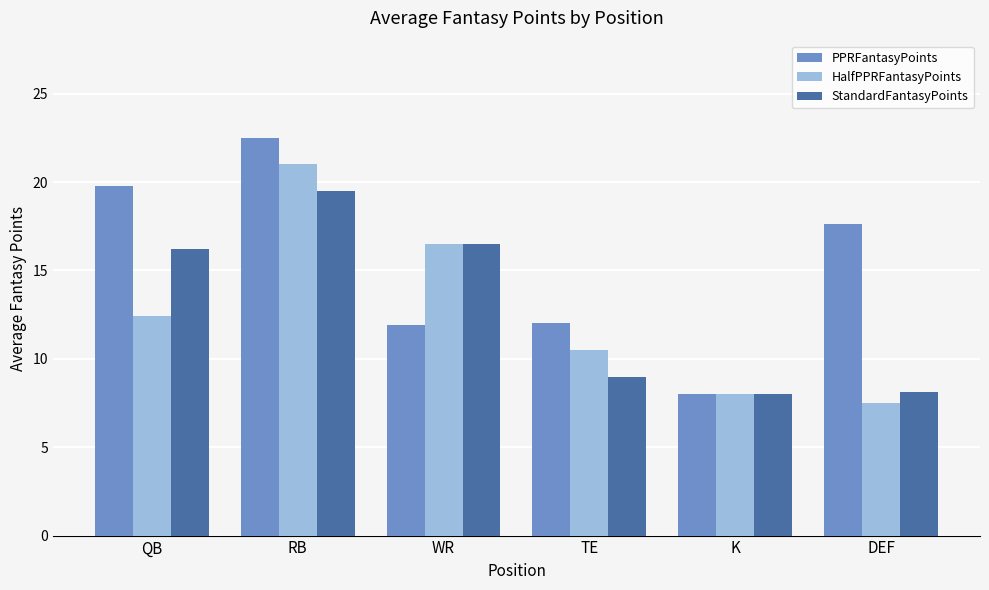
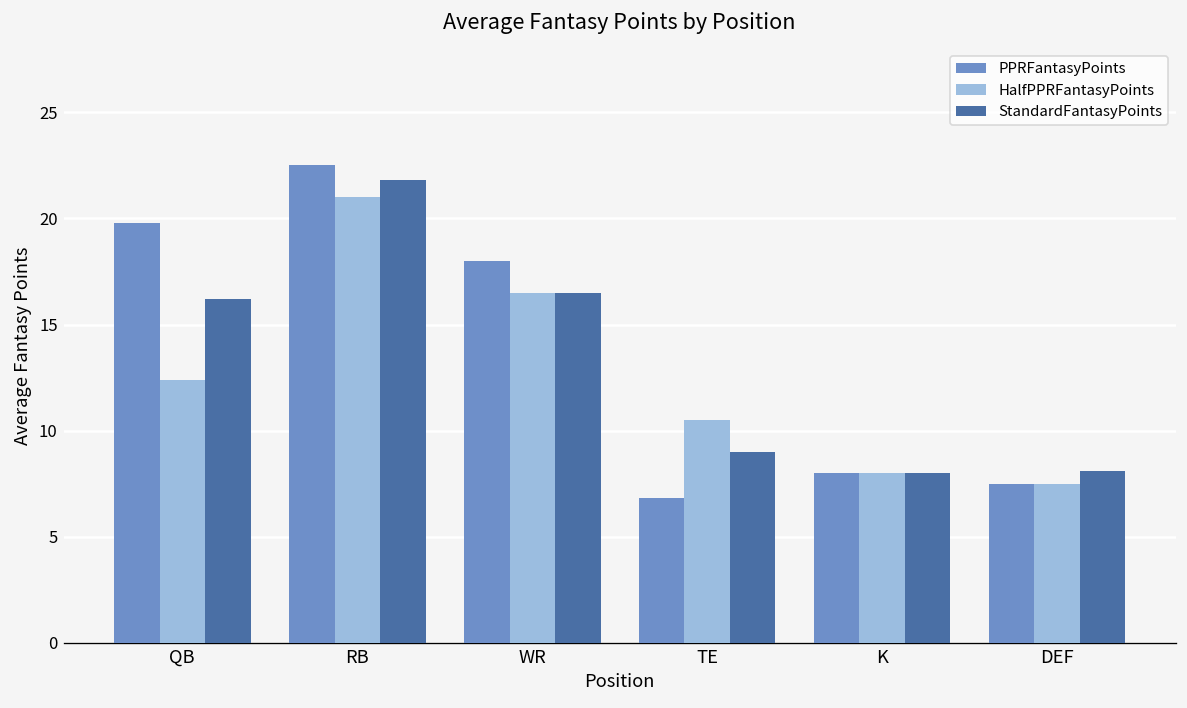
  {
    "PPRFantasyPoints": {
      "QB": 19.8,
      "RB": 22.5,
-     "WR": 11.9,
-     "TE": 12.0,
+     "WR": 18.0,
+     "TE": 6.8,
      "K": 8.0,
-     "DEF": 17.6
+     "DEF": 7.5
    },
    "HalfPPRFantasyPoints": {
      "QB": 12.4,
      "RB": 21.0,
      "WR": 16.5,
      "TE": 10.5,
      "K": 8.0,
      "DEF": 7.5
    },
    "StandardFantasyPoints": {
      "QB": 16.2,
-     "RB": 19.5,
+     "RB": 21.8,
      "WR": 16.5,
      "TE": 9.0,
      "K": 8.0,
      "DEF": 8.1
    }
  }
